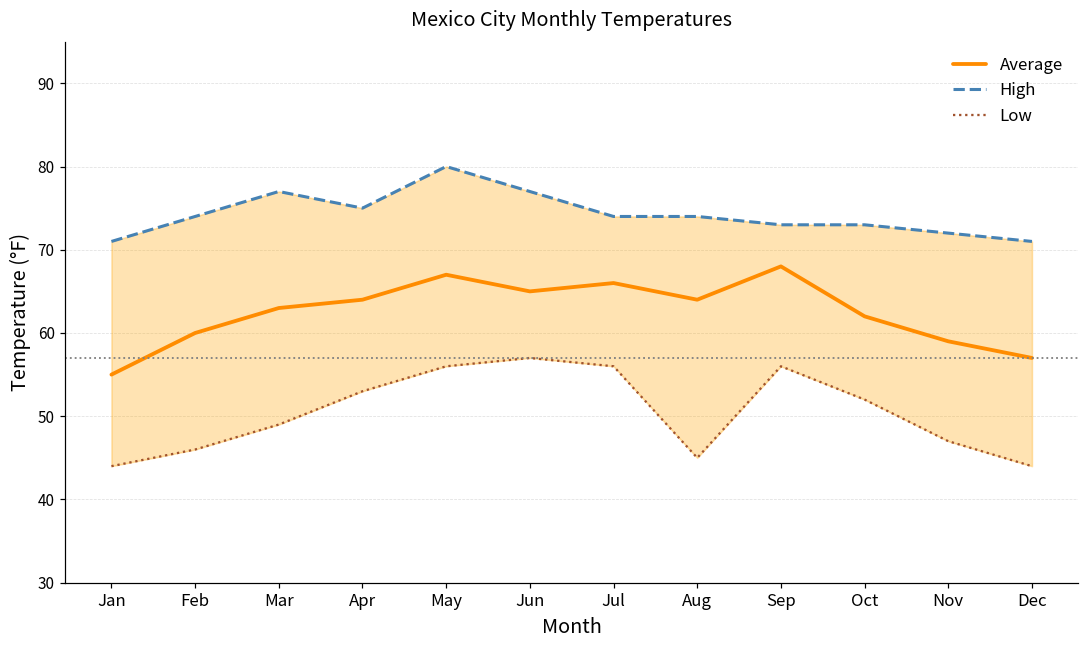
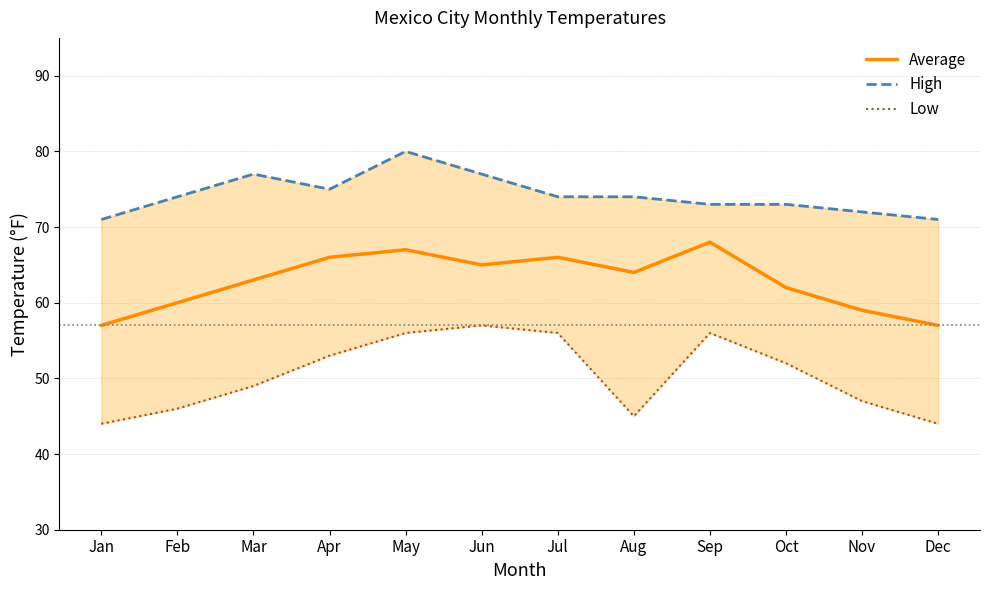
  {
    "Average": {
-     "Jan": 55,
+     "Jan": 57,
      "Feb": 60,
      "Mar": 63,
-     "Apr": 64,
+     "Apr": 66,
      "May": 67,
      "Jun": 65,
      "Jul": 66,
      "Aug": 64,
      "Sep": 68,
      "Oct": 62,
      "Nov": 59,
      "Dec": 57
    },
    "High": {
      "Jan": 71,
      "Feb": 74,
      "Mar": 77,
      "Apr": 75,
      "May": 80,
      "Jun": 77,
      "Jul": 74,
      "Aug": 74,
      "Sep": 73,
      "Oct": 73,
      "Nov": 72,
      "Dec": 71
    },
    "Low": {
      "Jan": 44,
      "Feb": 46,
      "Mar": 49,
      "Apr": 53,
      "May": 56,
      "Jun": 57,
      "Jul": 56,
      "Aug": 45,
      "Sep": 56,
      "Oct": 52,
      "Nov": 47,
      "Dec": 44
    }
  }
